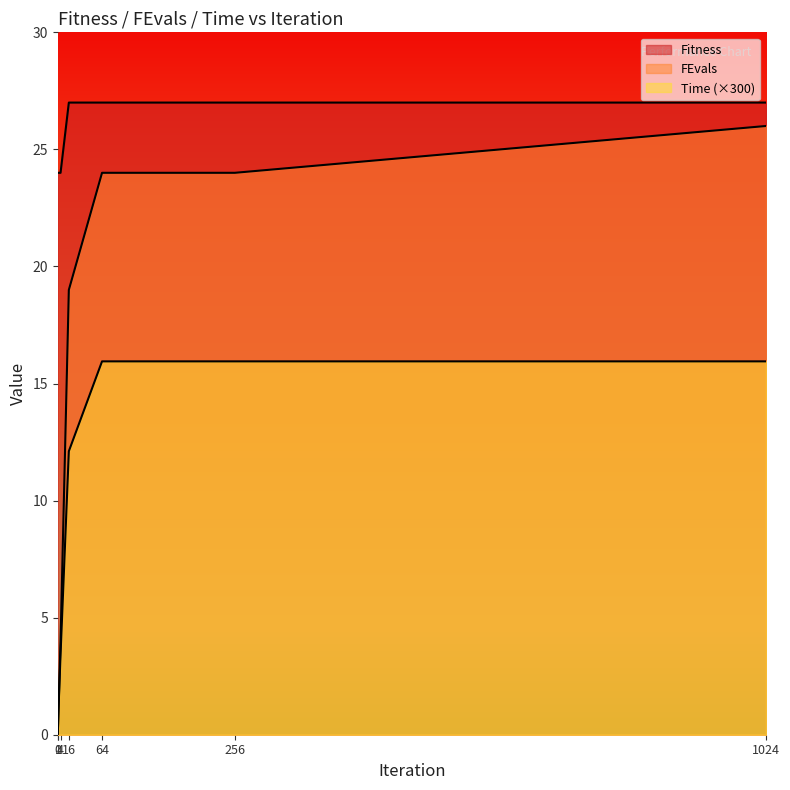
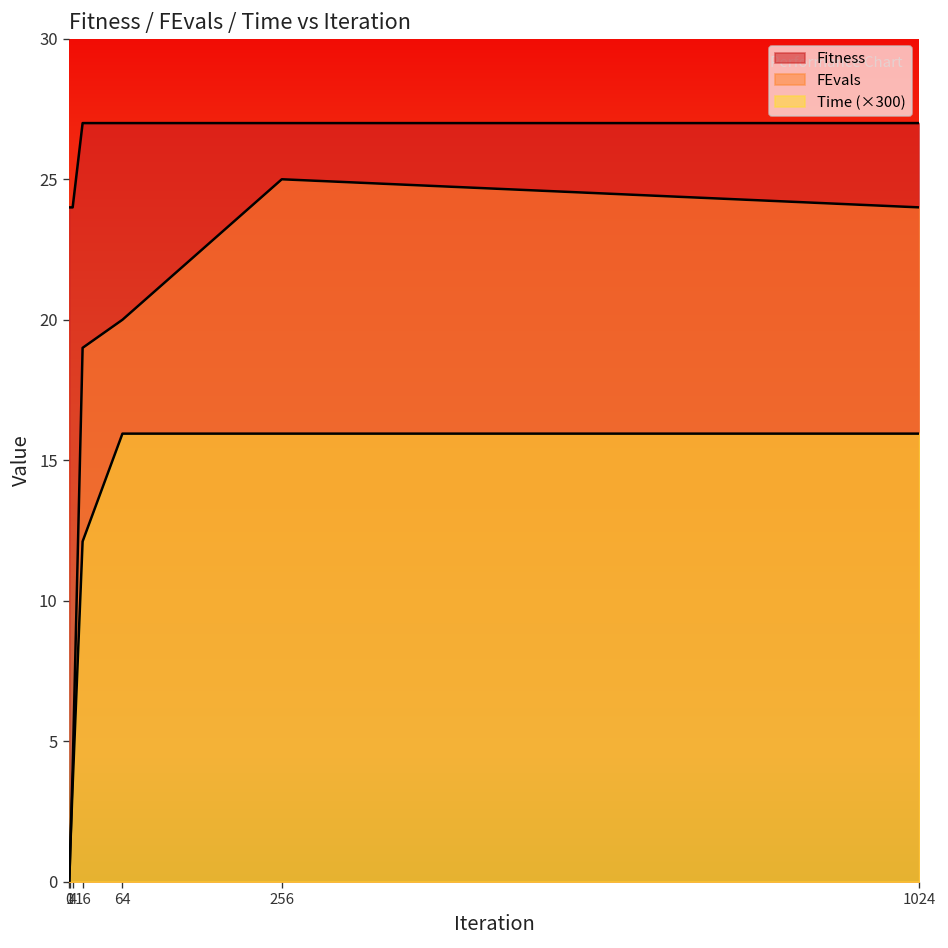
  {
    "Fitness": {
      "64": 27,
      "256": 27,
      "1024": 27
    },
    "FEvals": {
-     "64": 24,
-     "256": 24,
-     "1024": 26
+     "64": 20,
+     "256": 25,
+     "1024": 24
    },
    "Time (×300)": {
      "64": 16,
      "256": 16,
      "1024": 16
    }
  }
